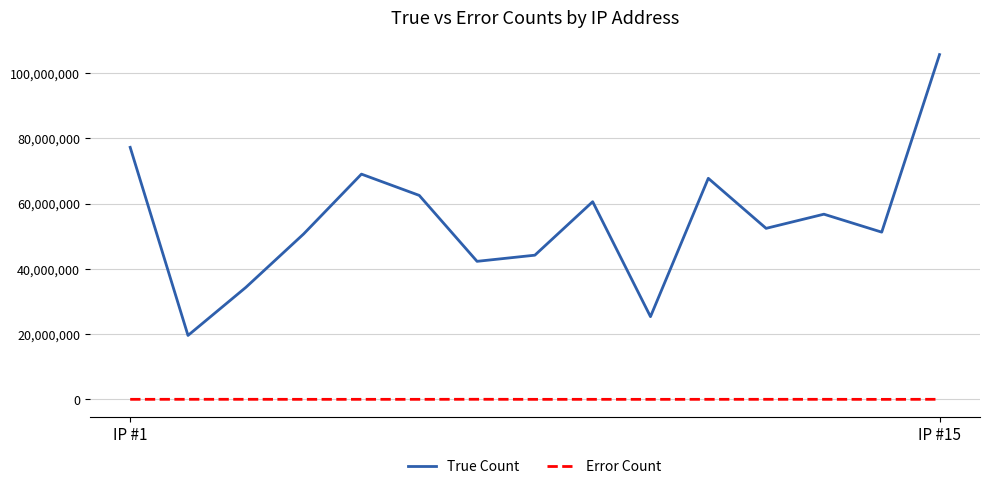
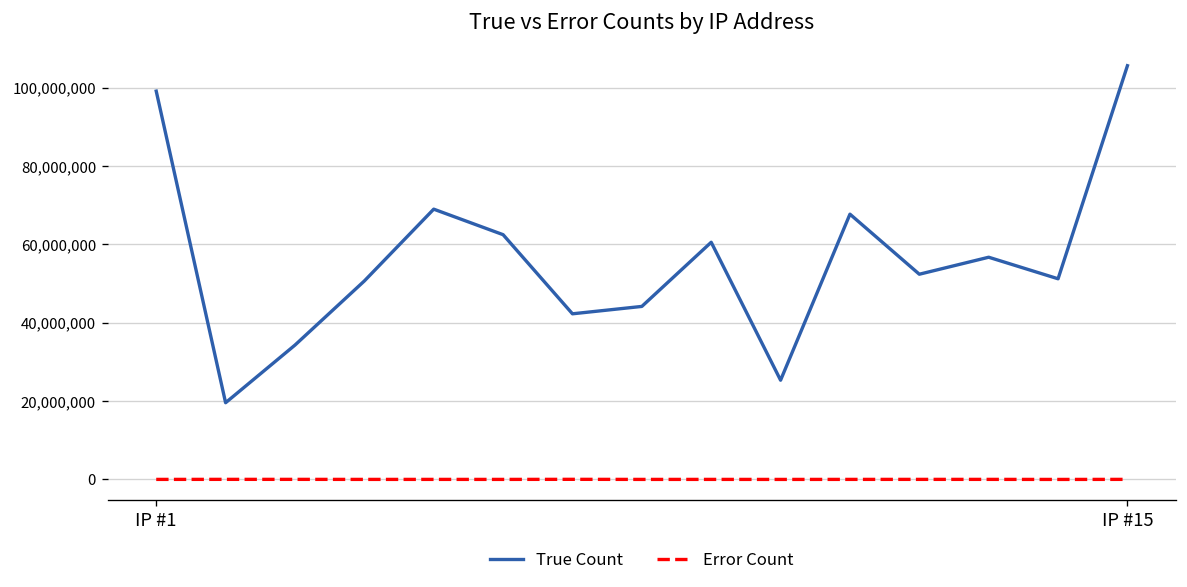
  {
    "True Count": {
-     "IP #1": "77,000,000",
+     "IP #1": "99,000,000",
      "IP #15": "106,000,000"
    },
    "Error Count": {
      "IP #1": "0",
      "IP #15": "0"
    }
  }
